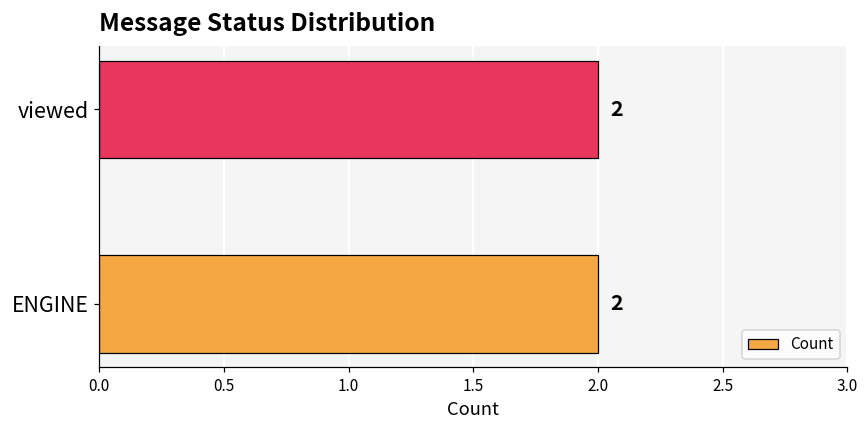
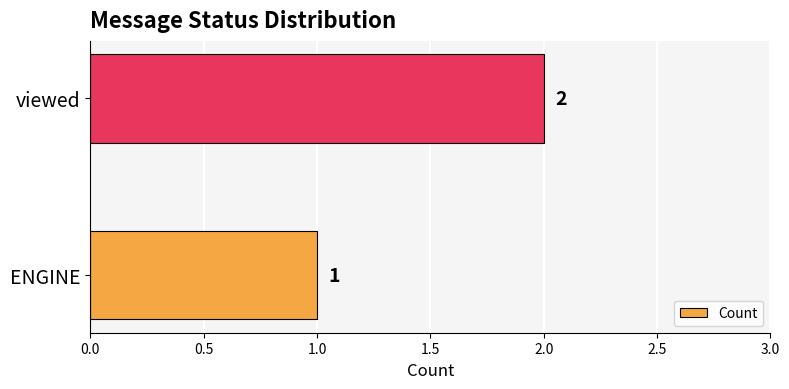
  {
    "viewed": 2,
-   "ENGINE": 2
+   "ENGINE": 1
  }
